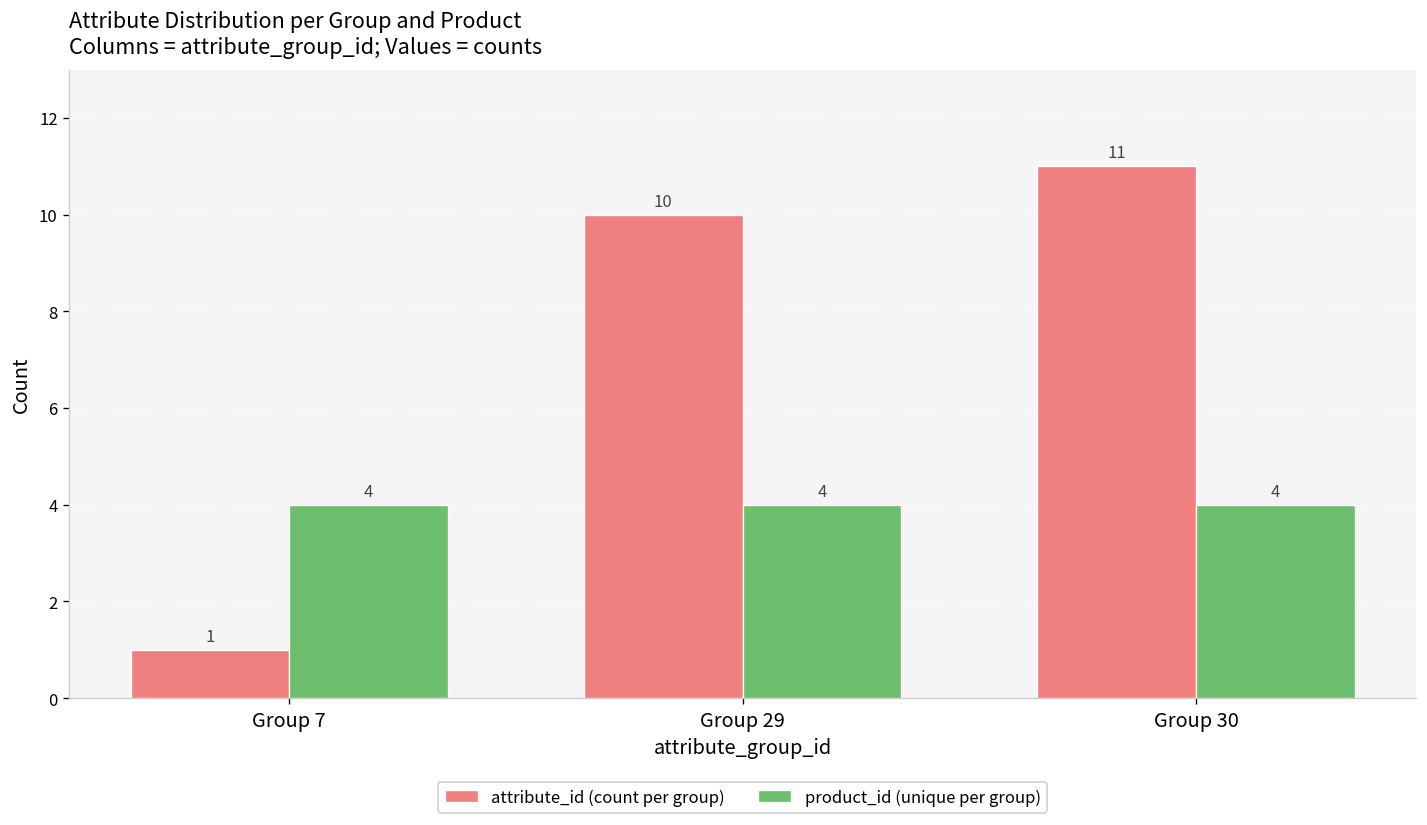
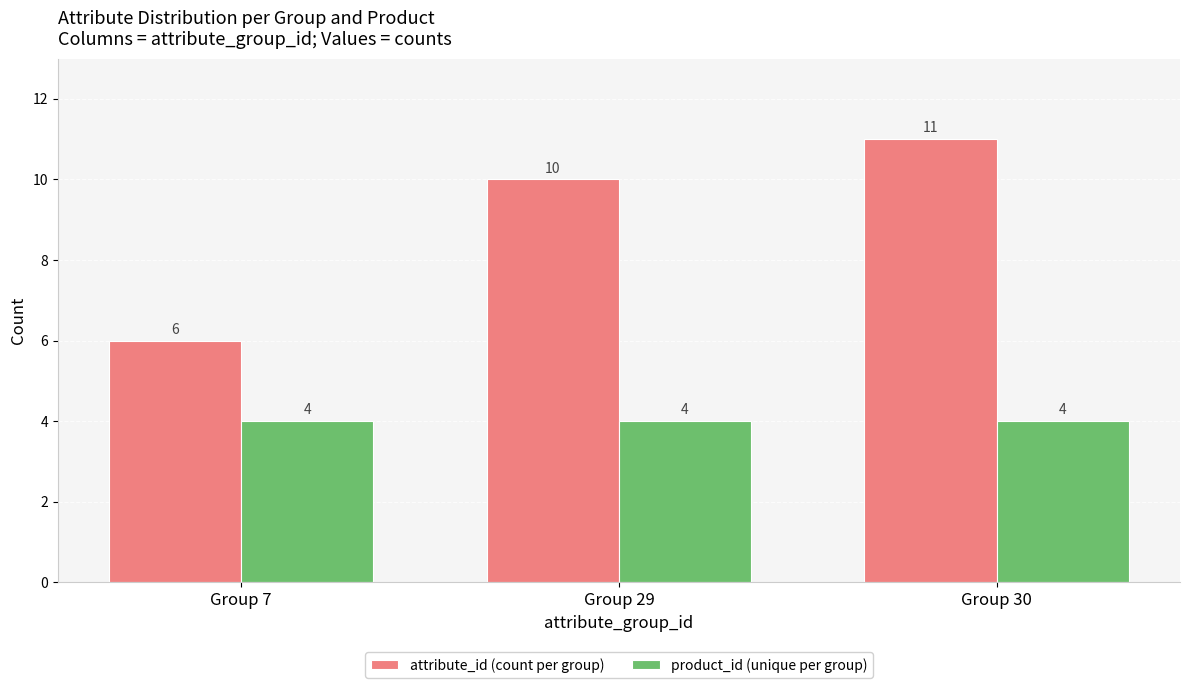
  {
    "attribute_id (count per group)": {
-     "Group 7": 1,
+     "Group 7": 6,
      "Group 29": 10,
      "Group 30": 11
    },
    "product_id (unique per group)": {
      "Group 7": 4,
      "Group 29": 4,
      "Group 30": 4
    }
  }
